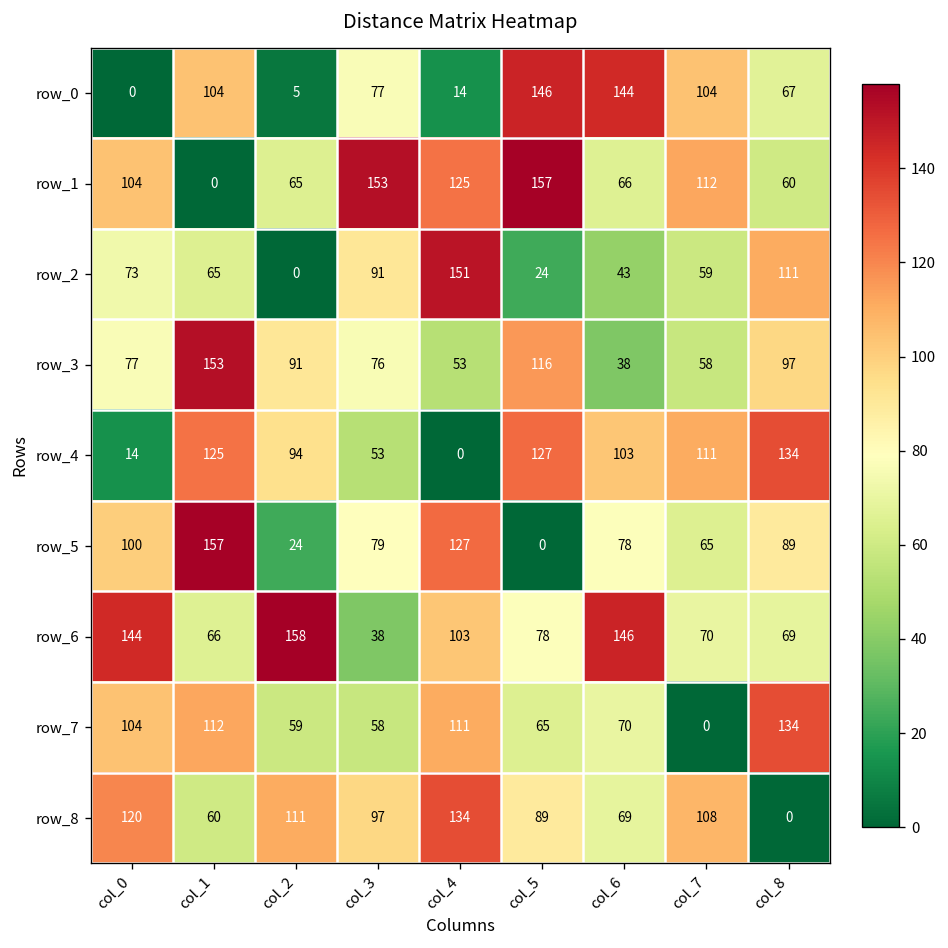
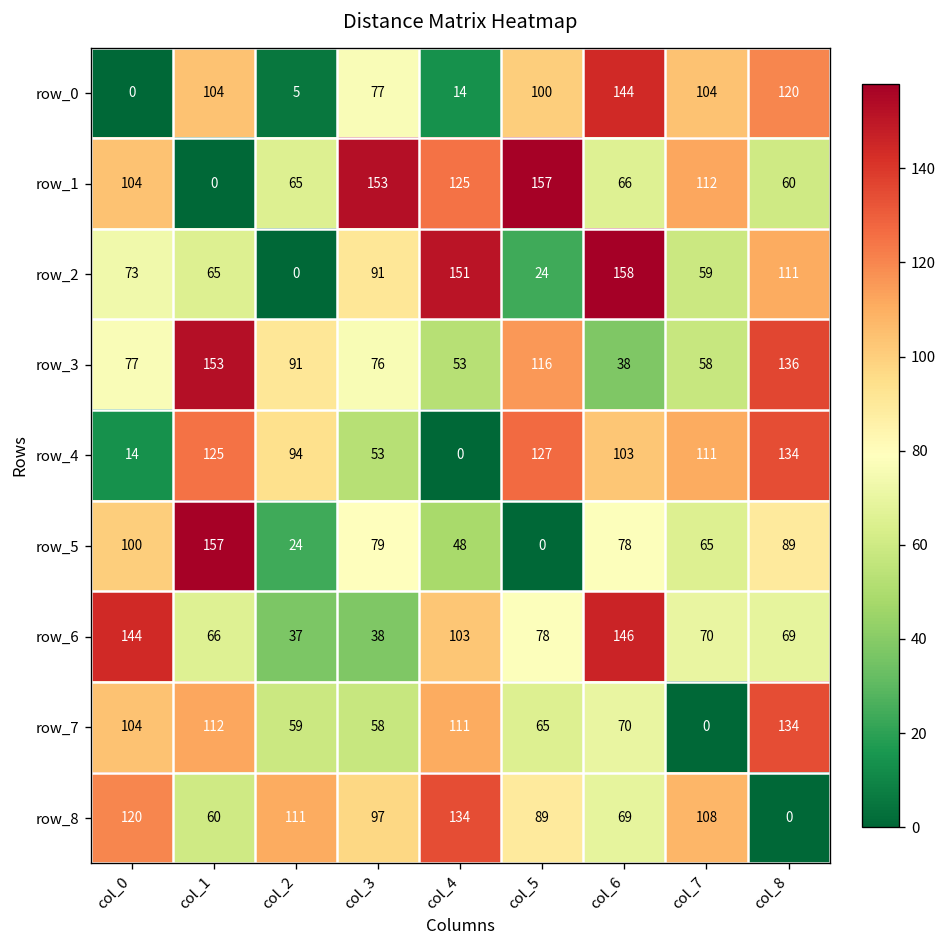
  {
    "row_0": {
      "col_0": 0,
      "col_1": 104,
      "col_2": 5,
      "col_3": 77,
      "col_4": 14,
-     "col_5": 146,
+     "col_5": 100,
      "col_6": 144,
      "col_7": 104,
-     "col_8": 67
+     "col_8": 120
    },
    "row_1": {
      "col_0": 104,
      "col_1": 0,
      "col_2": 65,
      "col_3": 153,
      "col_4": 125,
      "col_5": 157,
      "col_6": 66,
      "col_7": 112,
      "col_8": 60
    },
    "row_2": {
      "col_0": 73,
      "col_1": 65,
      "col_2": 0,
      "col_3": 91,
      "col_4": 151,
      "col_5": 24,
-     "col_6": 43,
+     "col_6": 158,
      "col_7": 59,
      "col_8": 111
    },
    "row_3": {
      "col_0": 77,
      "col_1": 153,
      "col_2": 91,
      "col_3": 76,
      "col_4": 53,
      "col_5": 116,
      "col_6": 38,
      "col_7": 58,
-     "col_8": 97
+     "col_8": 136
    },
    "row_4": {
      "col_0": 14,
      "col_1": 125,
      "col_2": 94,
      "col_3": 53,
      "col_4": 0,
      "col_5": 127,
      "col_6": 103,
      "col_7": 111,
      "col_8": 134
    },
    "row_5": {
      "col_0": 100,
      "col_1": 157,
      "col_2": 24,
      "col_3": 79,
-     "col_4": 127,
+     "col_4": 48,
      "col_5": 0,
      "col_6": 78,
      "col_7": 65,
      "col_8": 89
    },
    "row_6": {
      "col_0": 144,
      "col_1": 66,
-     "col_2": 158,
+     "col_2": 37,
      "col_3": 38,
      "col_4": 103,
      "col_5": 78,
      "col_6": 146,
      "col_7": 70,
      "col_8": 69
    },
    "row_7": {
      "col_0": 104,
      "col_1": 112,
      "col_2": 59,
      "col_3": 58,
      "col_4": 111,
      "col_5": 65,
      "col_6": 70,
      "col_7": 0,
      "col_8": 134
    },
    "row_8": {
      "col_0": 120,
      "col_1": 60,
      "col_2": 111,
      "col_3": 97,
      "col_4": 134,
      "col_5": 89,
      "col_6": 69,
      "col_7": 108,
      "col_8": 0
    }
  }
